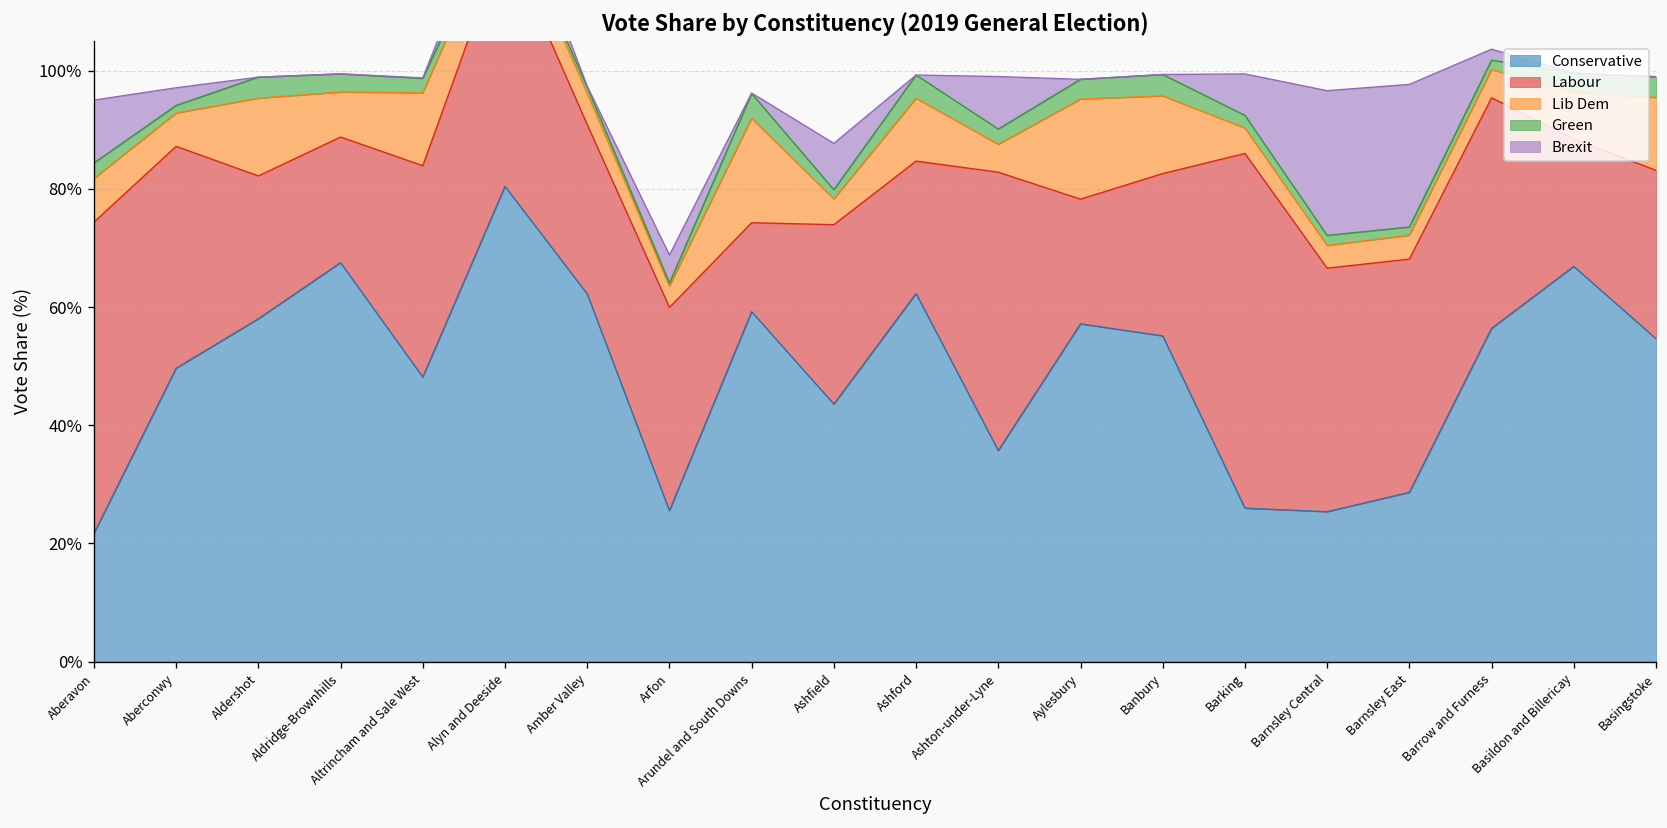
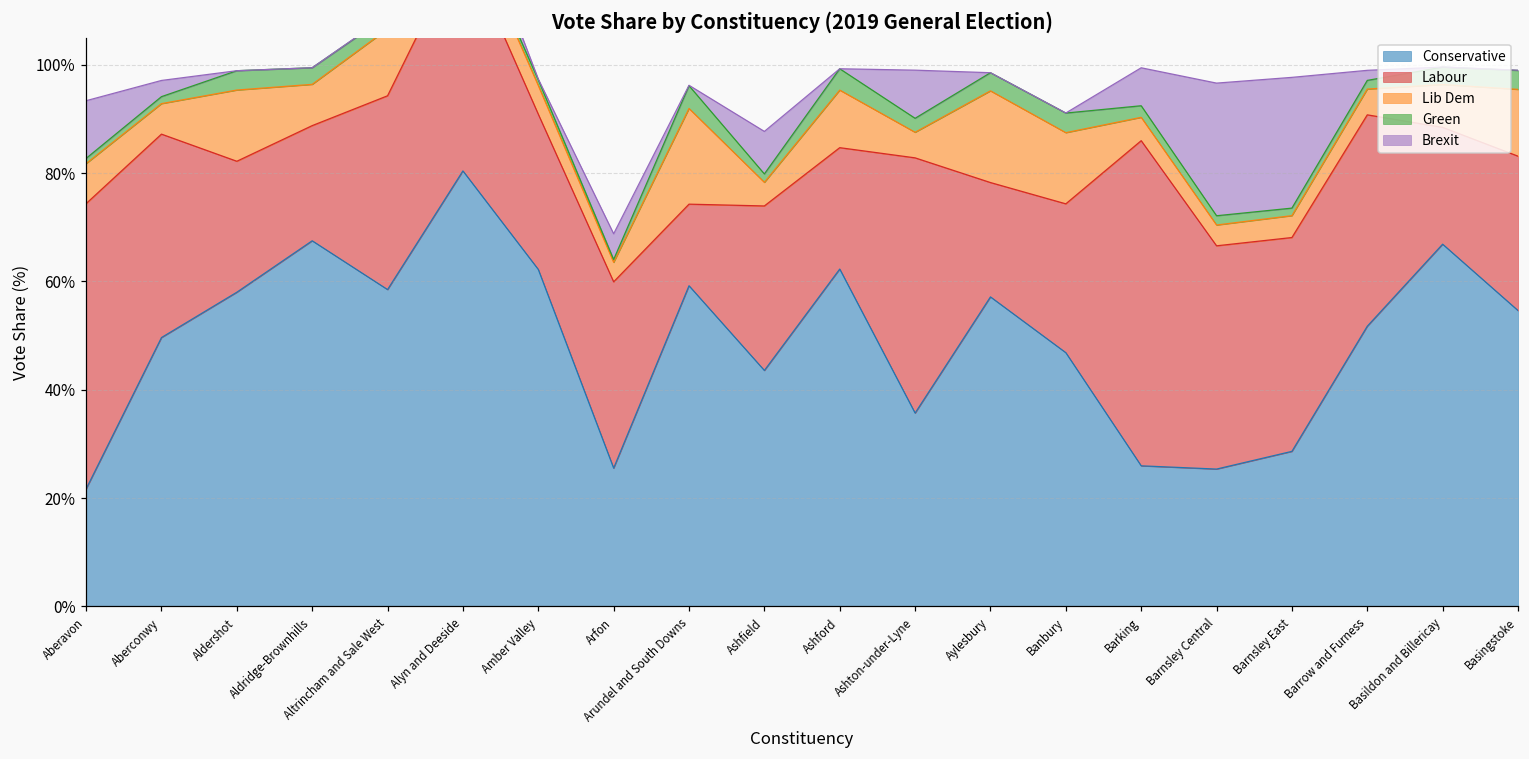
  {
    "Conservative": {
      "Aberavon": "22%",
      "Aberconwy": "50%",
      "Aldershot": "58%",
      "Aldridge-Brownhills": "68%",
-     "Altrincham and Sale West": "48%",
+     "Altrincham and Sale West": "59%",
      "Alyn and Deeside": "80%",
      "Amber Valley": "62%",
      "Arfon": "26%",
      "Arundel and South Downs": "59%",
      "Ashfield": "44%",
      "Ashford": "62%",
      "Ashton-under-Lyne": "36%",
      "Aylesbury": "57%",
-     "Banbury": "55%",
+     "Banbury": "47%",
      "Barking": "26%",
      "Barnsley Central": "25%",
      "Barnsley East": "29%",
-     "Barrow and Furness": "56%",
+     "Barrow and Furness": "52%",
      "Basildon and Billericay": "67%",
      "Basingstoke": "55%"
    },
    "Labour": {
      "Aberavon": "53%",
      "Aberconwy": "38%",
      "Aldershot": "24%",
      "Aldridge-Brownhills": "21%",
      "Altrincham and Sale West": "36%",
      "Amber Valley": "29%",
      "Arfon": "34%",
      "Arundel and South Downs": "15%",
      "Ashfield": "30%",
      "Ashford": "22%",
      "Ashton-under-Lyne": "47%",
      "Aylesbury": "21%",
      "Banbury": "27%",
      "Barking": "60%",
      "Barnsley Central": "41%",
      "Barnsley East": "39%",
      "Barrow and Furness": "39%",
      "Basingstoke": "28%"
    },
    "Lib Dem": {
      "Aberavon": "7%",
      "Aberconwy": "6%",
      "Aldershot": "13%",
      "Aldridge-Brownhills": "8%",
      "Amber Valley": "5%",
      "Arfon": "4%",
      "Arundel and South Downs": "18%",
      "Ashfield": "4%",
      "Ashford": "11%",
      "Ashton-under-Lyne": "5%",
      "Aylesbury": "17%",
      "Banbury": "13%",
      "Barking": "4%",
      "Barnsley Central": "4%",
      "Barnsley East": "4%",
      "Barrow and Furness": "5%",
      "Basingstoke": "12%"
    },
    "Green": {
-     "Aberavon": "3%",
+     "Aberavon": "1%",
      "Aberconwy": "1%",
      "Arfon": "1%",
      "Ashfield": "2%",
      "Ashton-under-Lyne": "3%",
      "Barking": "2%",
      "Barnsley Central": "2%",
      "Barnsley East": "1%",
      "Barrow and Furness": "2%"
    },
    "Brexit": {
      "Aberavon": "11%",
      "Aberconwy": "3%",
      "Arfon": "5%",
      "Ashfield": "8%",
      "Ashton-under-Lyne": "9%",
      "Barking": "7%",
      "Barnsley Central": "24%",
      "Barnsley East": "24%",
      "Barrow and Furness": "2%"
    }
  }
